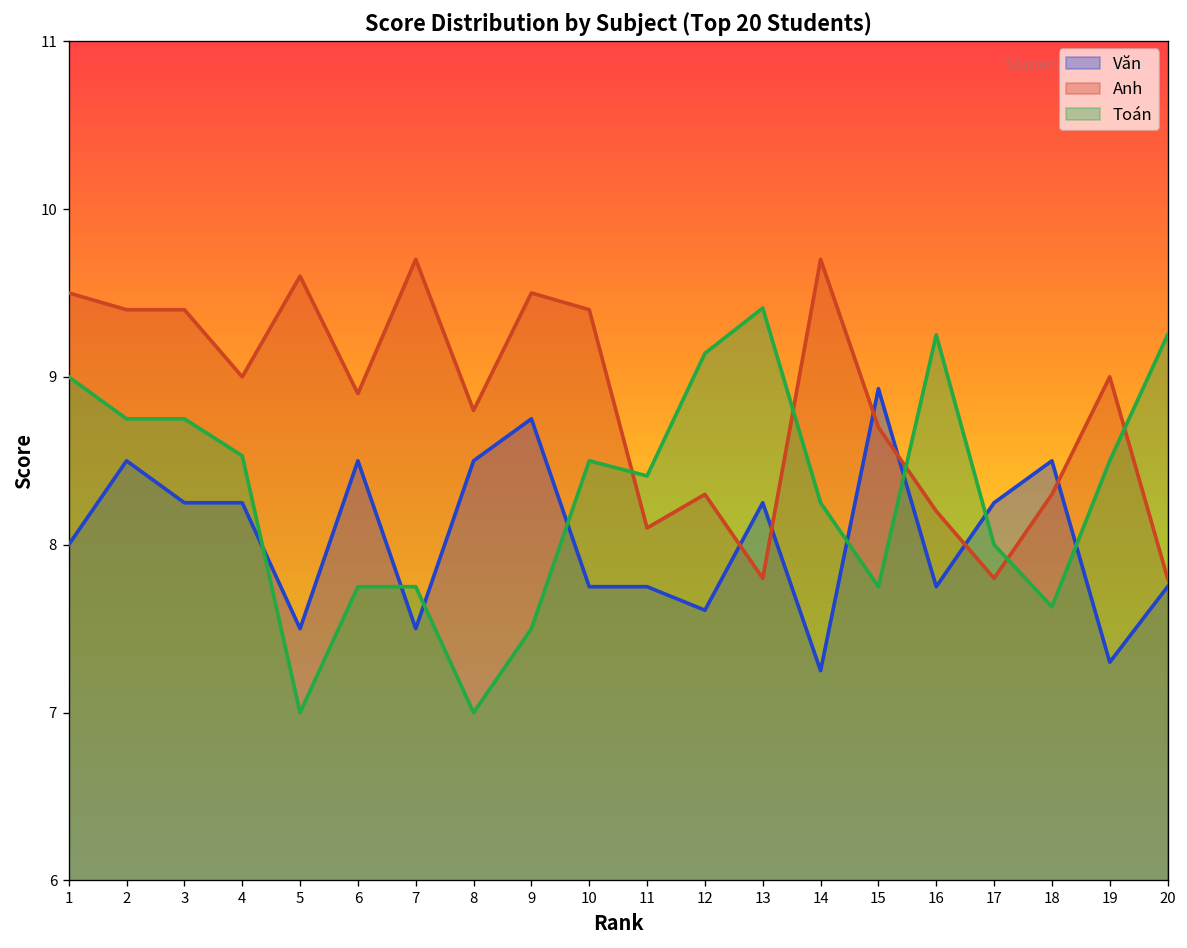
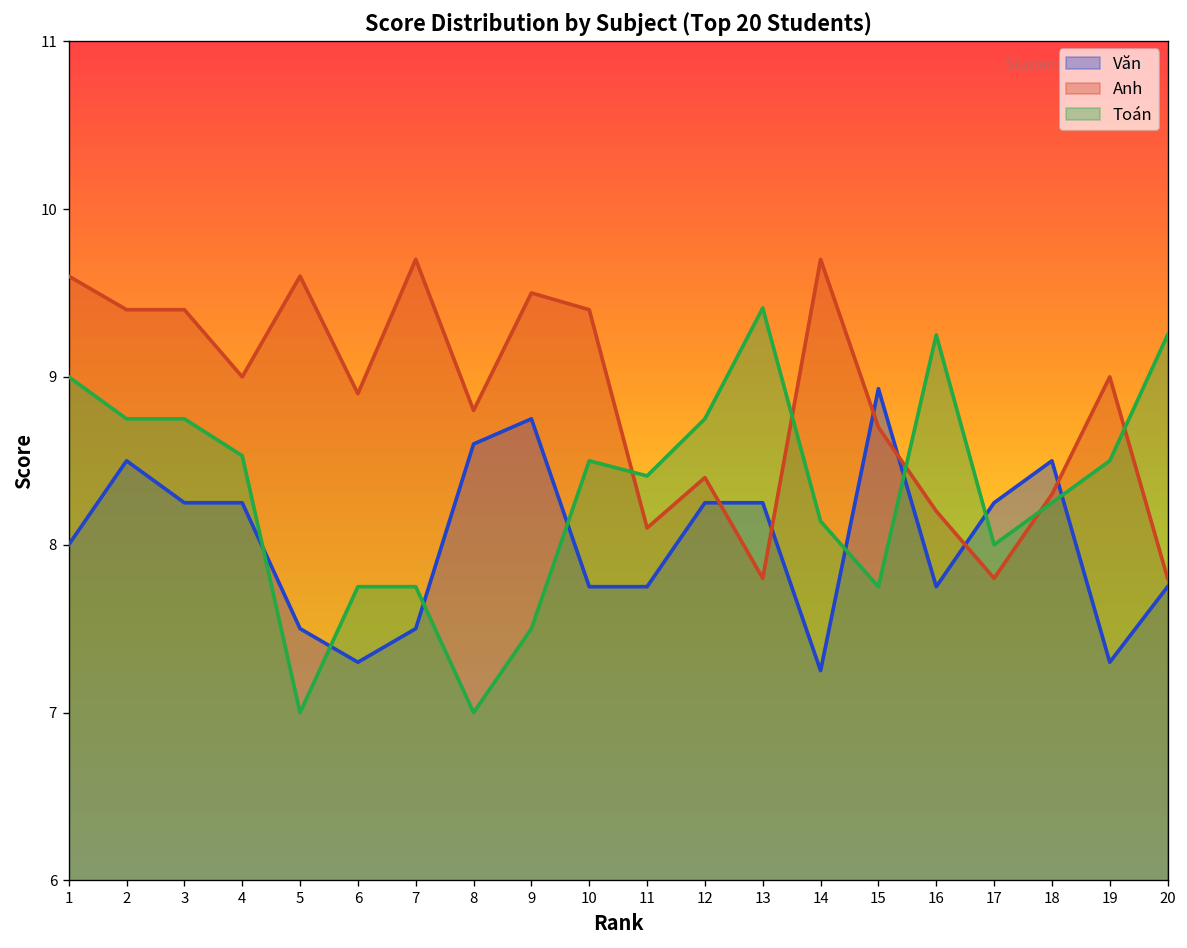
  {
    "Văn": {
      "1": 8.00,
      "2": 8.50,
      "3": 8.25,
      "4": 8.25,
      "5": 7.50,
-     "6": 8.5,
+     "6": 7.3,
      "7": 7.50,
-     "8": 8.5,
+     "8": 8.6,
      "9": 8.75,
      "10": 7.75,
      "11": 7.75,
-     "12": 7.61,
+     "12": 8.25,
      "13": 8.25,
      "14": 7.25,
      "15": 8.93,
      "16": 7.75,
      "17": 8.25,
      "18": 8.50,
      "19": 7.30,
      "20": 7.75
    },
    "Anh": {
-     "1": 9.5,
+     "1": 9.6,
      "2": 9.4,
      "3": 9.4,
      "4": 9.0,
      "5": 9.6,
      "6": 8.9,
      "7": 9.7,
      "8": 8.8,
      "9": 9.5,
      "10": 9.4,
      "11": 8.1,
-     "12": 8.3,
+     "12": 8.4,
      "13": 7.8,
      "14": 9.7,
      "15": 8.7,
      "16": 8.2,
      "17": 7.8,
      "18": 8.3,
      "19": 9.0,
      "20": 7.8
    },
    "Toán": {
      "1": 9.00,
      "2": 8.75,
      "3": 8.75,
      "4": 8.53,
      "5": 7.00,
      "6": 7.75,
      "7": 7.75,
      "8": 7.00,
      "9": 7.50,
      "10": 8.50,
      "11": 8.41,
-     "12": 9.14,
+     "12": 8.75,
      "13": 9.41,
-     "14": 8.25,
+     "14": 8.14,
      "15": 7.75,
      "16": 9.25,
      "17": 8.00,
-     "18": 7.63,
+     "18": 8.25,
      "19": 8.50,
      "20": 9.25
    }
  }
